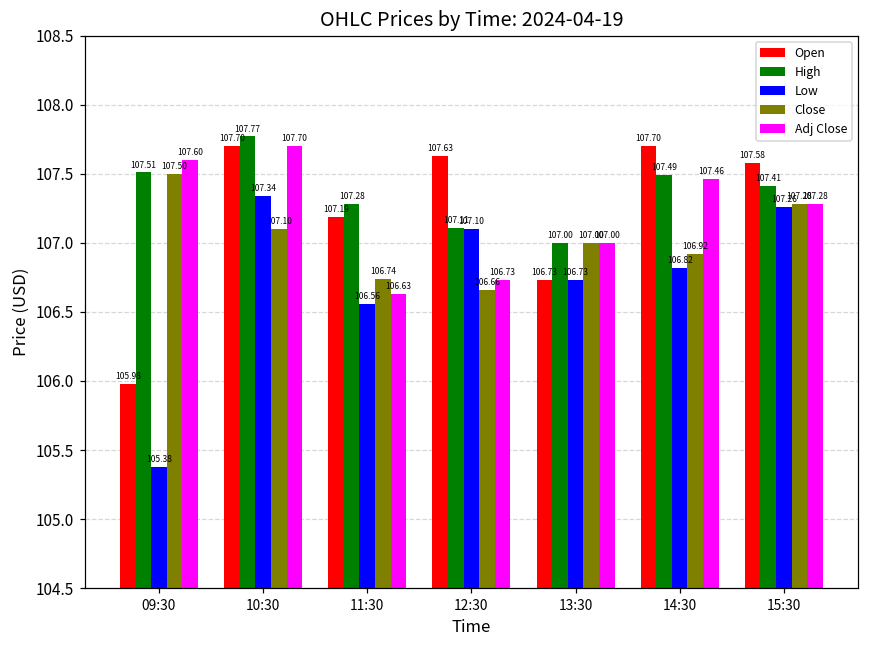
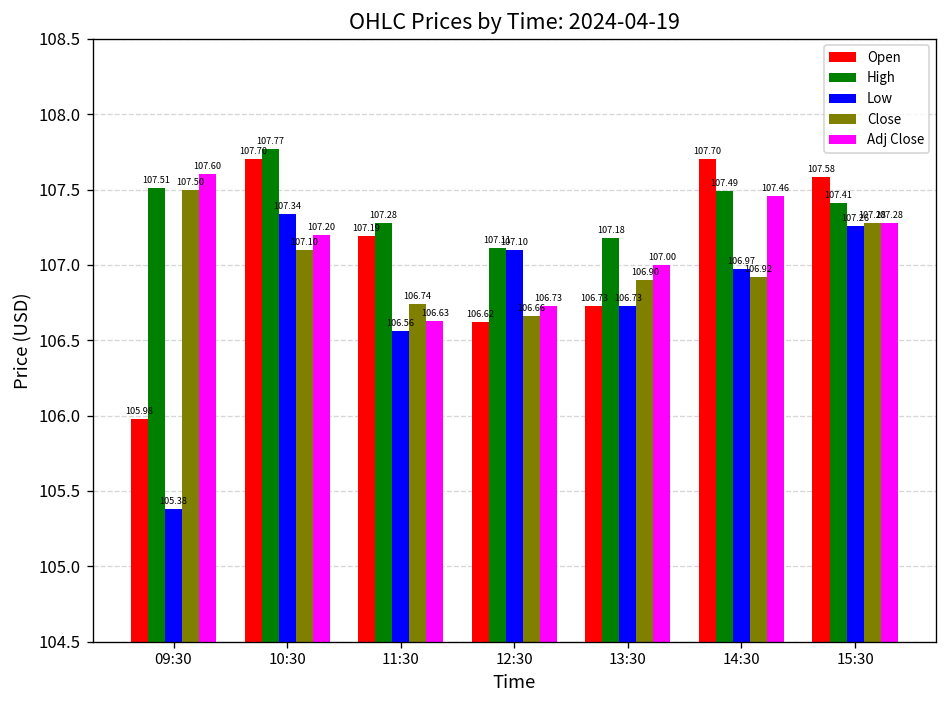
  {
    "Open": {
      "09:30": 105.98,
      "10:30": 107.70,
      "11:30": 107.19,
-     "12:30": 107.63,
+     "12:30": 106.62,
      "13:30": 106.73,
      "14:30": 107.70,
      "15:30": 107.58
    },
    "High": {
      "09:30": 107.51,
      "10:30": 107.77,
      "11:30": 107.28,
-     "13:30": 107.00,
+     "13:30": 107.18,
      "14:30": 107.49,
      "15:30": 107.41
    },
    "Low": {
      "09:30": 105.38,
      "10:30": 107.34,
      "11:30": 106.56,
      "13:30": 106.73,
-     "14:30": 106.82
+     "14:30": 106.97
    },
    "Close": {
      "09:30": 107.50,
      "10:30": 107.10,
      "11:30": 106.74,
      "12:30": 106.66,
-     "13:30": 107.00,
+     "13:30": 106.90,
      "14:30": 106.92
    },
    "Adj Close": {
      "09:30": 107.60,
-     "10:30": 107.70,
+     "10:30": 107.20,
      "11:30": 106.63,
      "12:30": 106.73,
      "14:30": 107.46
    }
  }
